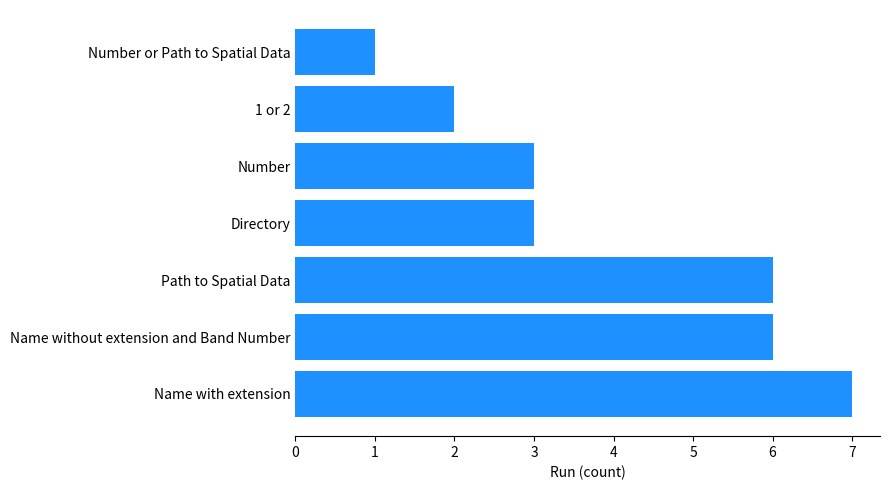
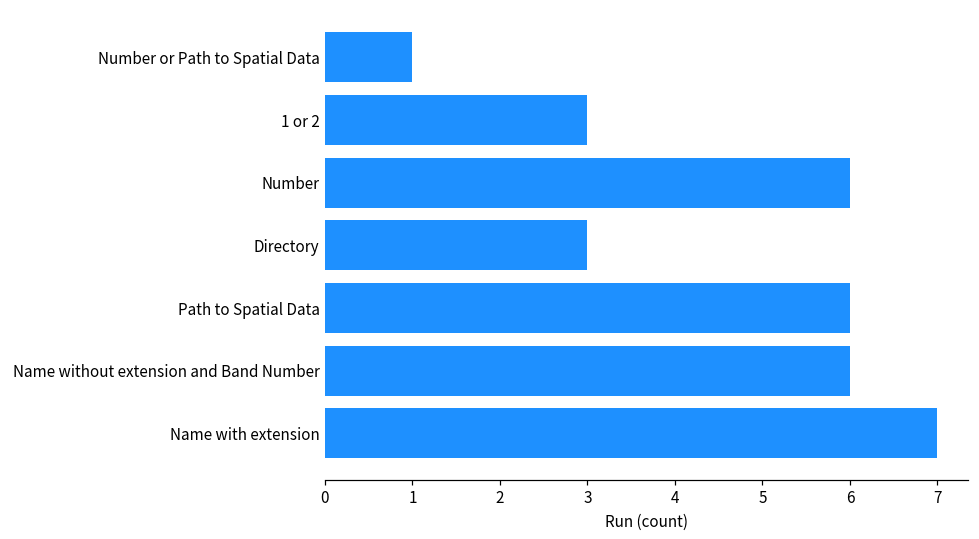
  {
    "Number or Path to Spatial Data": 1,
-   "1 or 2": 2,
-   "Number": 3,
+   "1 or 2": 3,
+   "Number": 6,
    "Directory": 3,
    "Path to Spatial Data": 6,
    "Name without extension and Band Number": 6,
    "Name with extension": 7
  }
